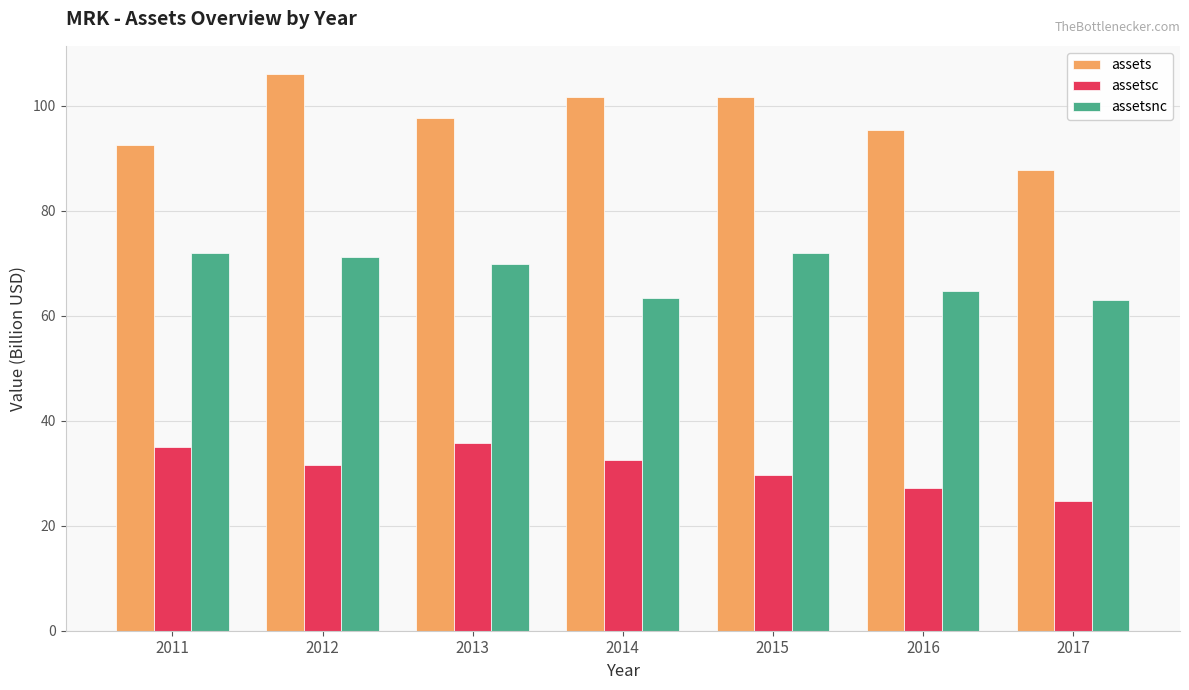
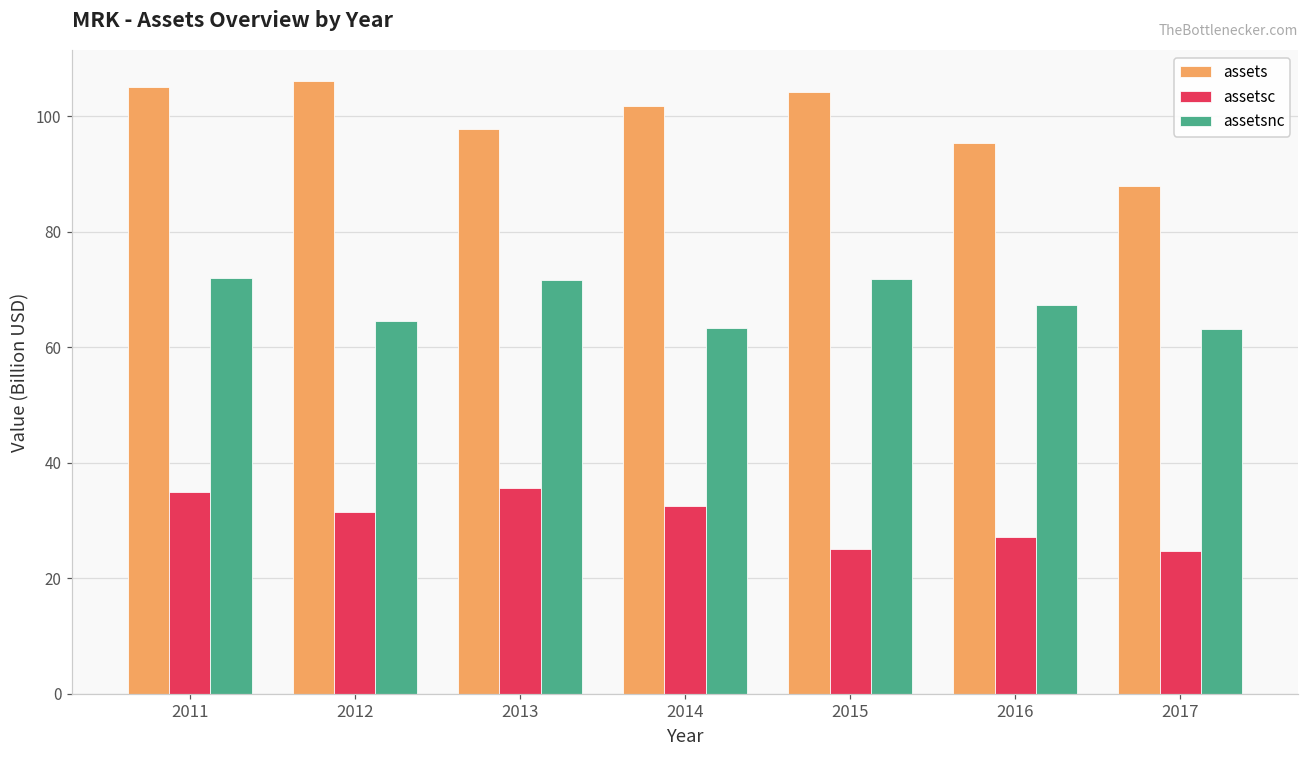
  {
    "assets": {
-     "2011": 92,
+     "2011": 105,
      "2012": 106,
      "2013": 98,
      "2014": 102,
-     "2015": 102,
+     "2015": 104,
      "2016": 95,
      "2017": 88
    },
    "assetsc": {
      "2011": 35,
      "2012": 32,
      "2013": 36,
      "2014": 33,
-     "2015": 30,
+     "2015": 25,
      "2016": 27,
      "2017": 25
    },
    "assetsnc": {
      "2011": 72,
-     "2012": 71,
-     "2013": 70,
+     "2012": 65,
+     "2013": 72,
      "2014": 63,
      "2015": 72,
-     "2016": 65,
+     "2016": 67,
      "2017": 63
    }
  }
